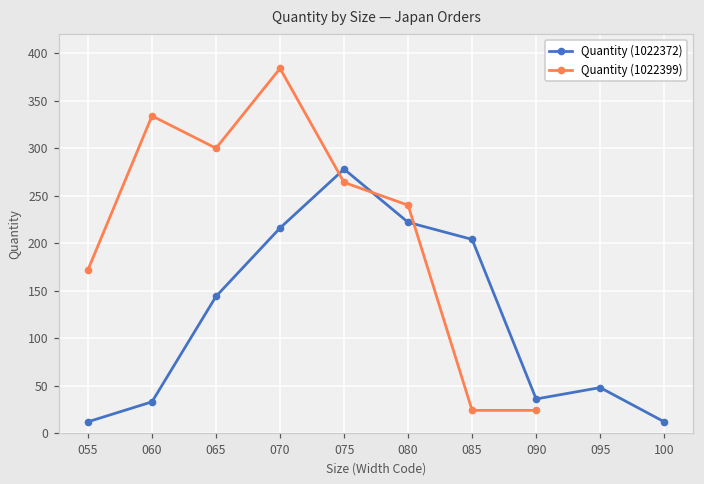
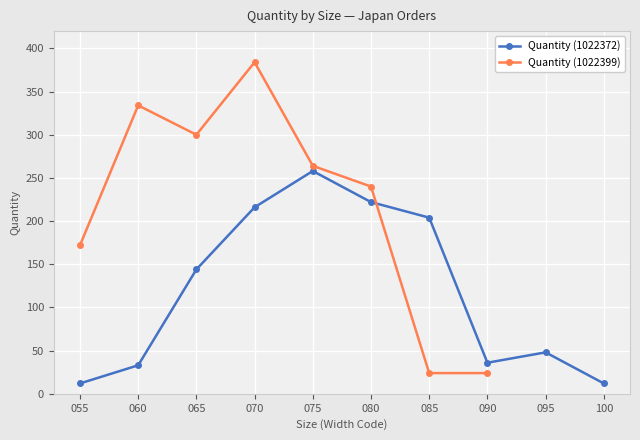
  {
    "Quantity (1022372)": {
      "055": 10,
      "060": 30,
      "065": 140,
      "070": 220,
-     "075": 280,
+     "075": 260,
      "080": 220,
      "085": 200,
      "090": 40,
      "095": 50,
      "100": 10
    },
    "Quantity (1022399)": {
      "055": 170,
      "060": 330,
      "065": 300,
      "070": 380,
      "075": 260,
      "080": 240,
      "085": 20,
      "090": 20
    }
  }
